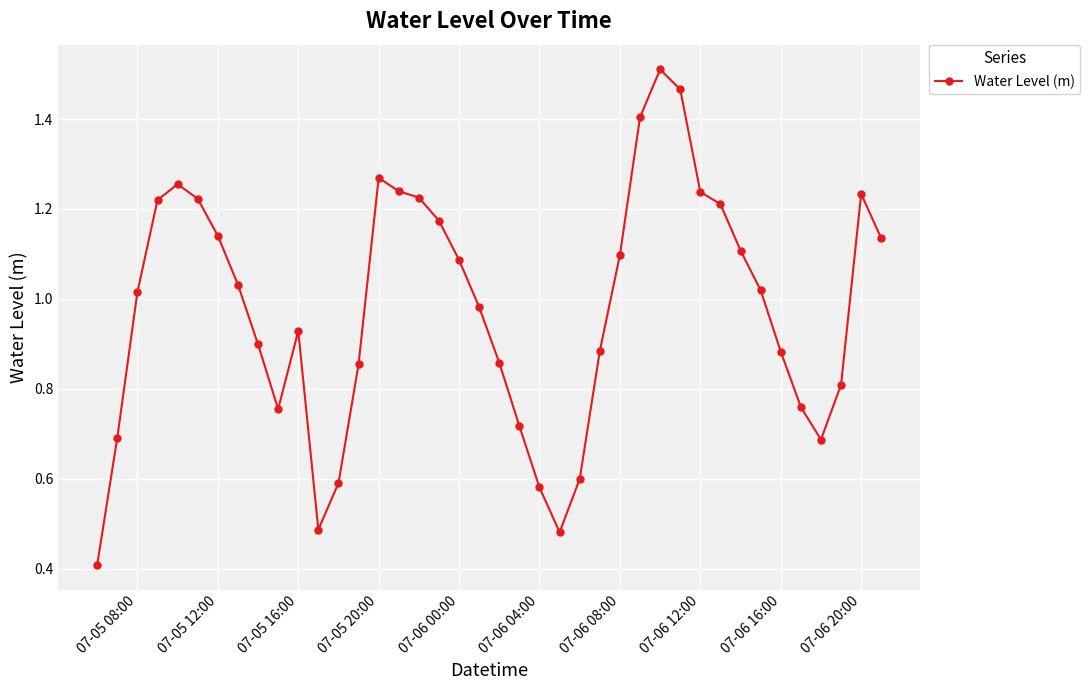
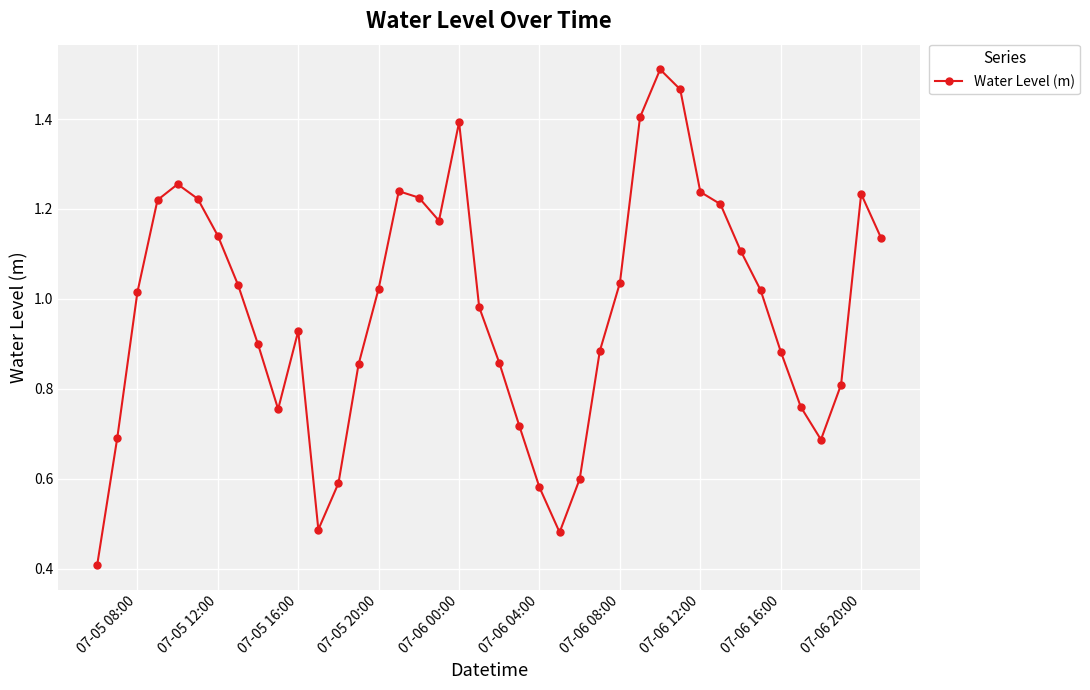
  {
    "07-05 08:00": 1.01,
    "07-05 12:00": 1.14,
    "07-05 16:00": 0.93,
-   "07-05 20:00": 1.27,
-   "07-06 00:00": 1.09,
+   "07-05 20:00": 1.02,
+   "07-06 00:00": 1.39,
    "07-06 04:00": 0.58,
-   "07-06 08:00": 1.10,
+   "07-06 08:00": 1.04,
    "07-06 12:00": 1.24,
    "07-06 16:00": 0.88,
    "07-06 20:00": 1.23
  }
